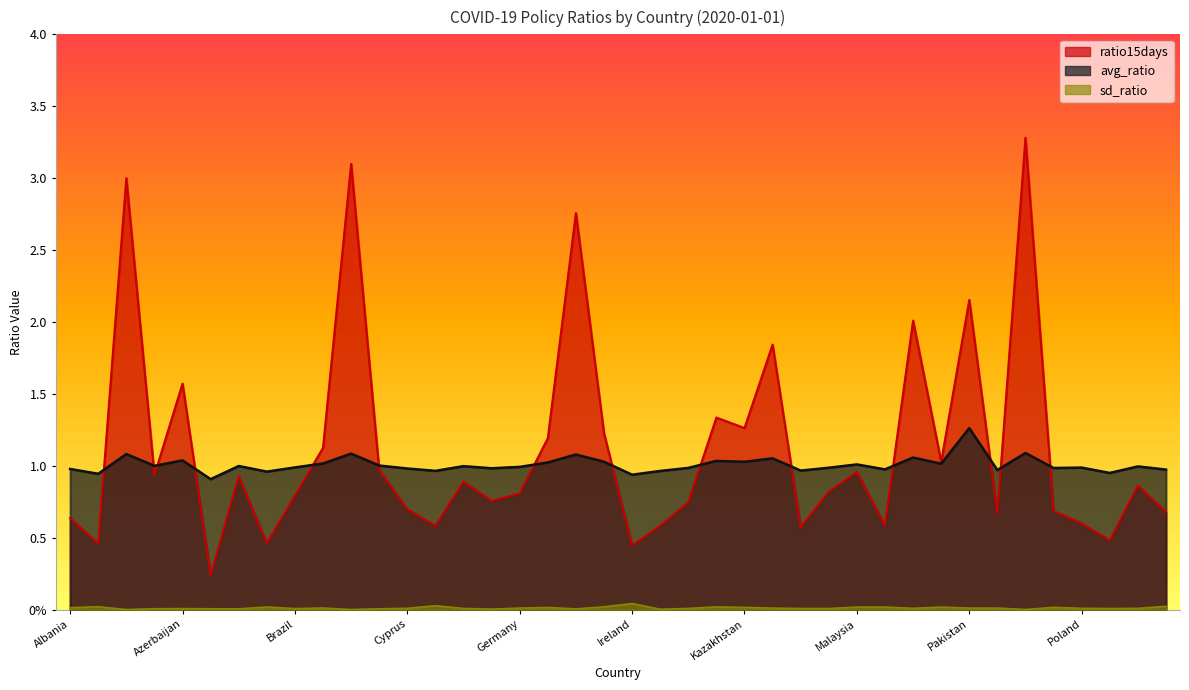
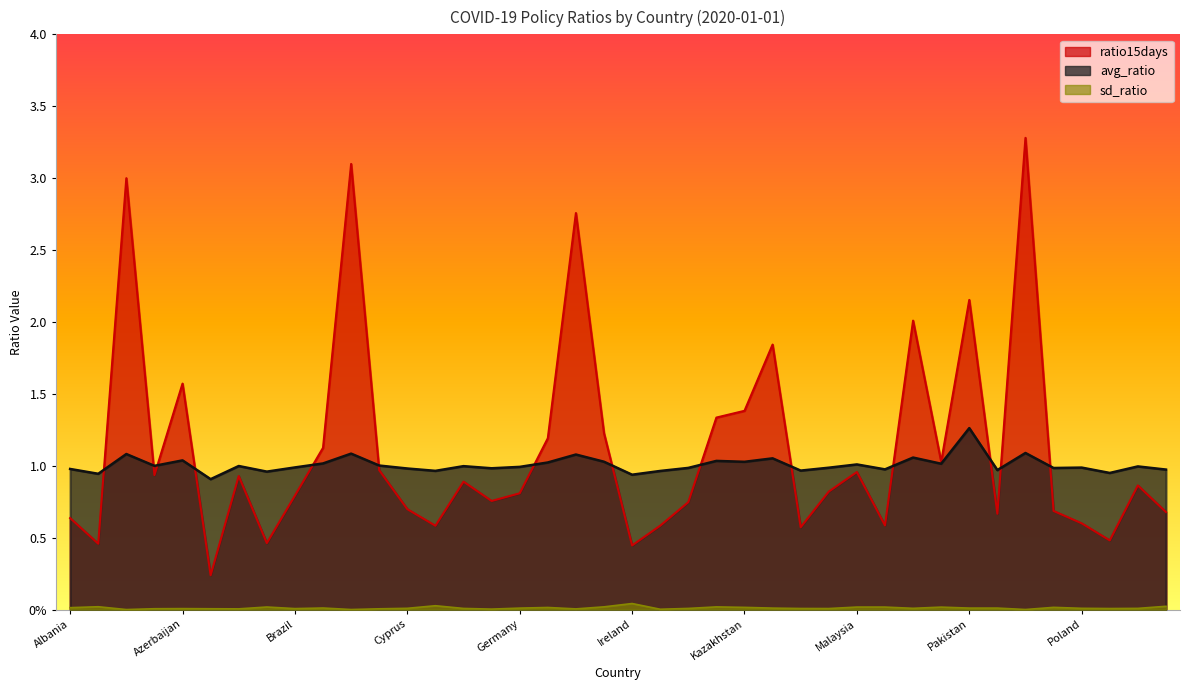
  {
    "ratio15days": {
      "Albania": 0.64,
      "Azerbaijan": 1.57,
      "Brazil": 0.79,
      "Cyprus": 0.70,
      "Germany": 0.81,
      "Ireland": 0.45,
-     "Kazakhstan": 1.26,
+     "Kazakhstan": 1.38,
      "Malaysia": 0.96,
      "Pakistan": 2.15,
      "Poland": 0.60
    },
    "avg_ratio": {
      "Albania": 0.98,
      "Azerbaijan": 1.04,
      "Brazil": 0.99,
      "Cyprus": 0.98,
      "Germany": 0.99,
      "Ireland": 0.94,
      "Kazakhstan": 1.03,
      "Malaysia": 1.01,
      "Pakistan": 1.26,
      "Poland": 0.99
    },
    "sd_ratio": {
      "Albania": 0.01,
      "Azerbaijan": 0.01,
      "Brazil": 0.01,
      "Cyprus": 0.01,
      "Germany": 0.01,
      "Ireland": 0.04,
      "Kazakhstan": 0.02,
      "Malaysia": 0.02,
      "Pakistan": 0.01,
      "Poland": 0.01
    }
  }
